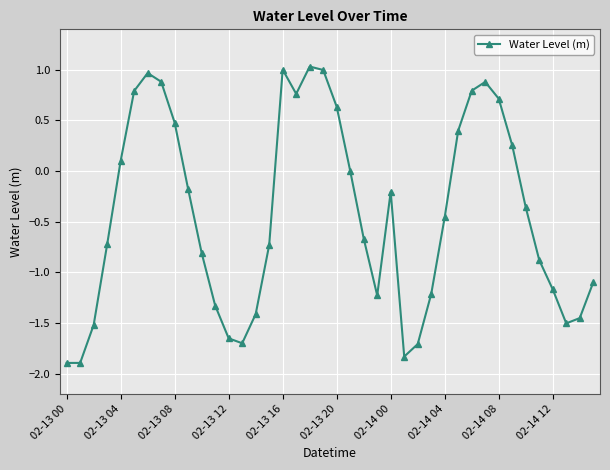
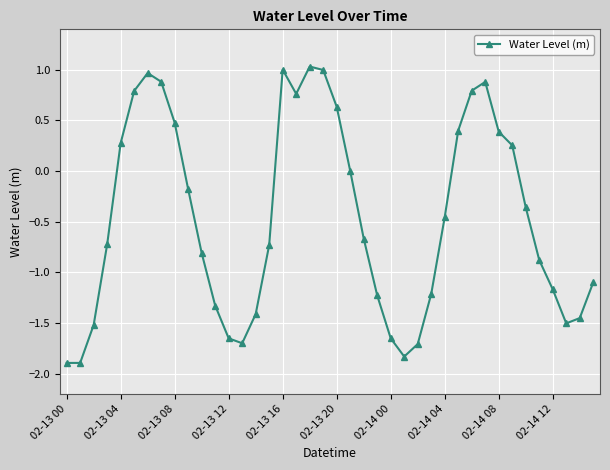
  {
    "02-13 00": -1.89,
-   "02-13 04": 0.10,
+   "02-13 04": 0.28,
    "02-13 08": 0.48,
    "02-13 12": -1.65,
    "02-13 16": 1.00,
    "02-13 20": 0.64,
-   "02-14 00": -0.20,
+   "02-14 00": -1.65,
    "02-14 04": -0.45,
-   "02-14 08": 0.71,
+   "02-14 08": 0.39,
    "02-14 12": -1.17
  }
